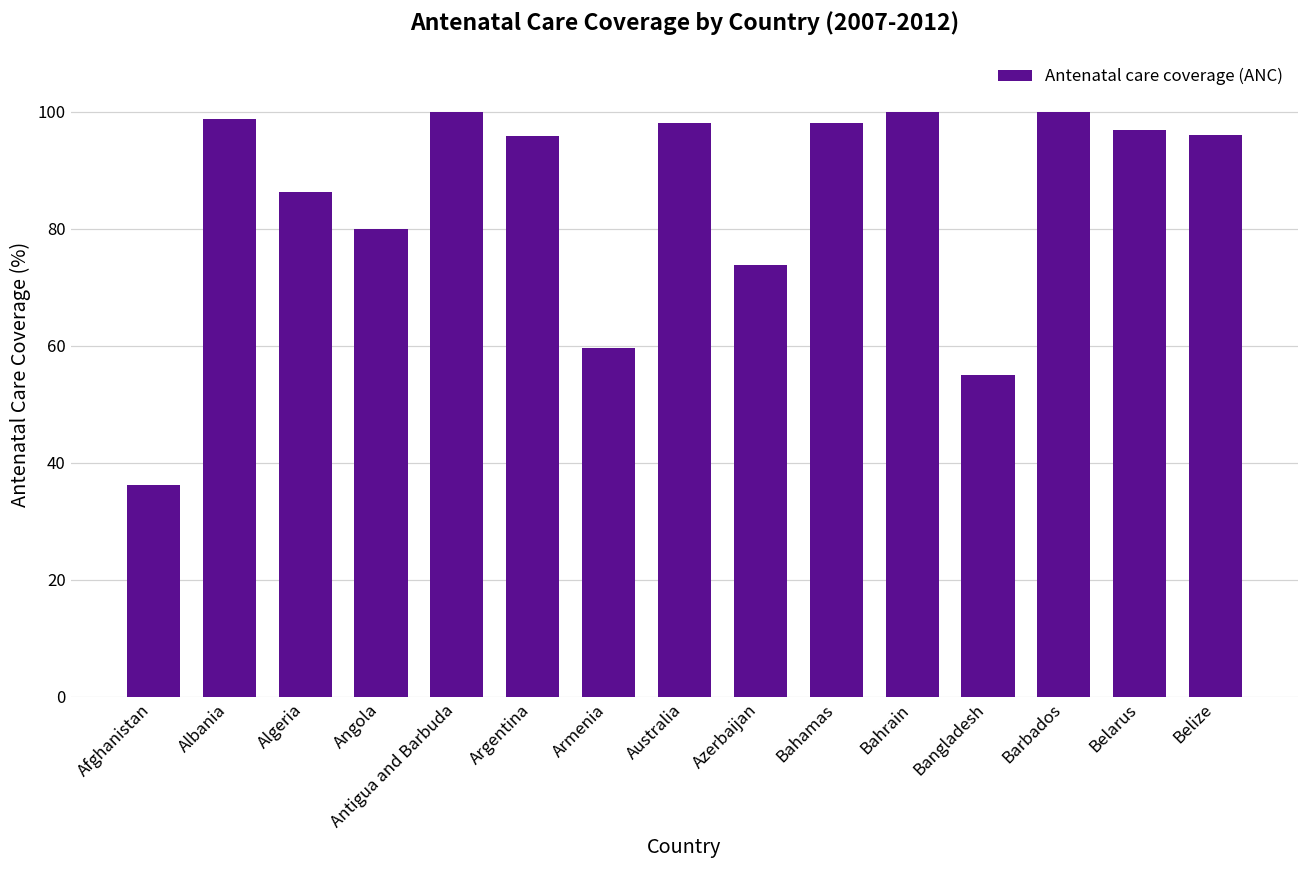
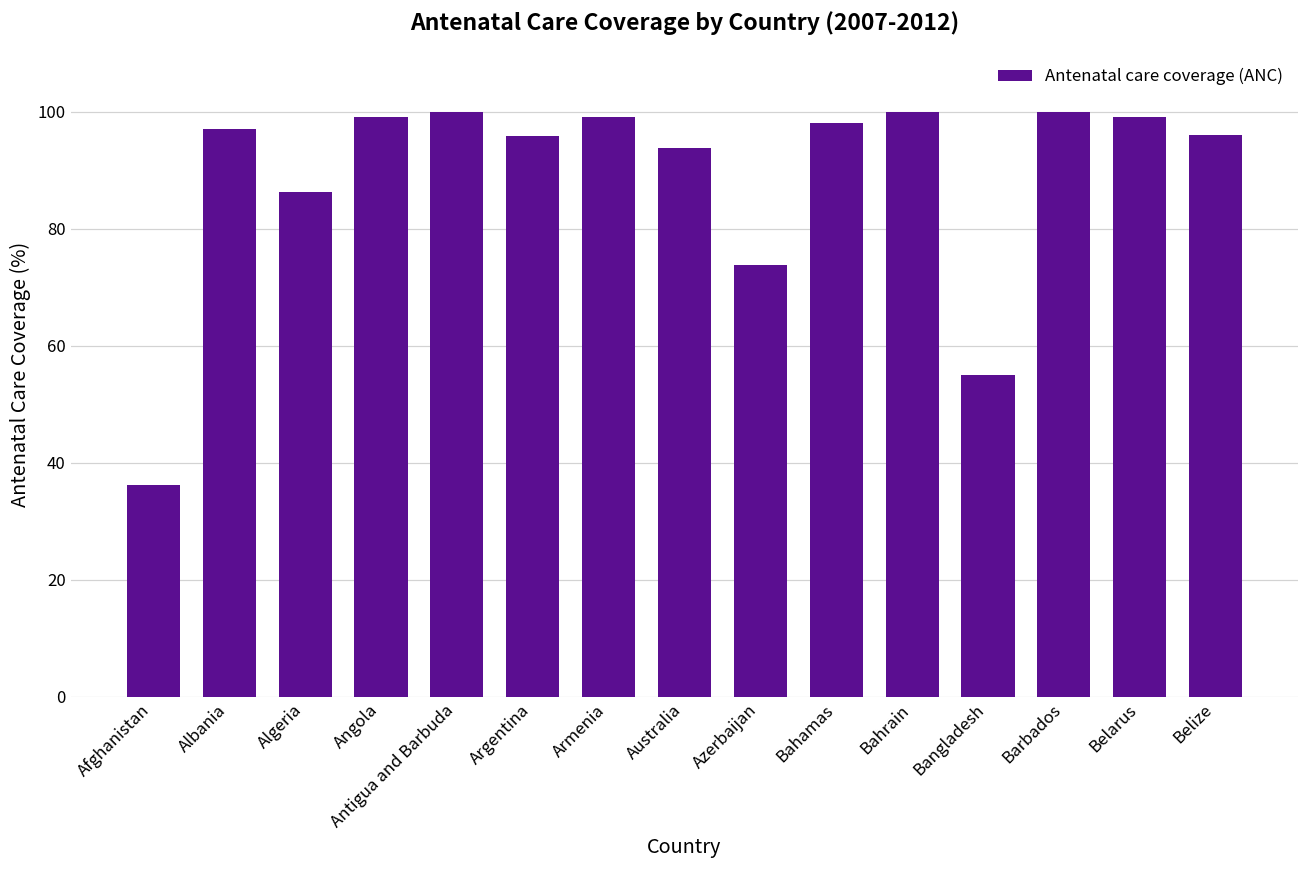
  {
    "Afghanistan": 36,
-   "Albania": 99,
+   "Albania": 97,
    "Algeria": 86,
-   "Angola": 80,
+   "Angola": 99,
    "Antigua and Barbuda": 100,
    "Argentina": 96,
-   "Armenia": 60,
-   "Australia": 98,
+   "Armenia": 99,
+   "Australia": 94,
    "Azerbaijan": 74,
    "Bahamas": 98,
    "Bahrain": 100,
    "Bangladesh": 55,
    "Barbados": 100,
-   "Belarus": 97,
+   "Belarus": 99,
    "Belize": 96
  }
